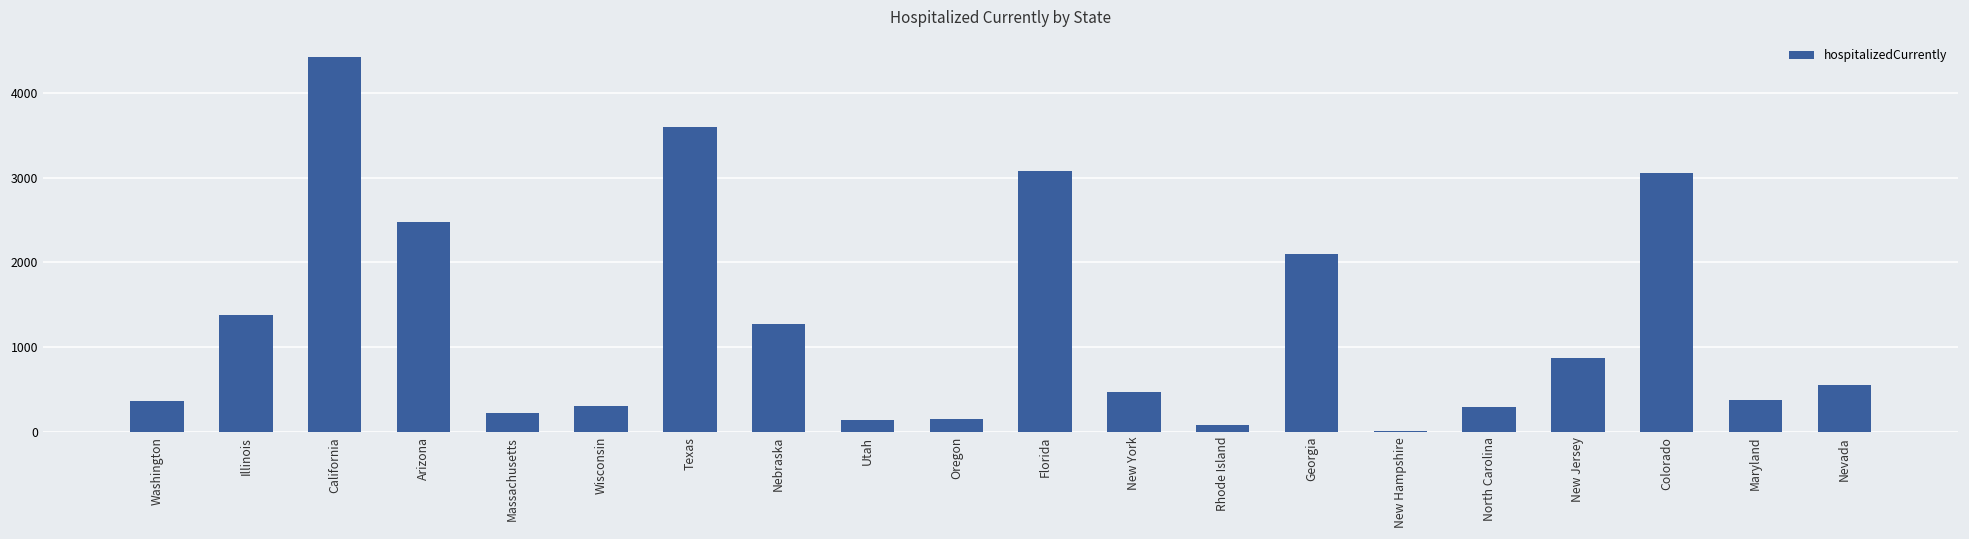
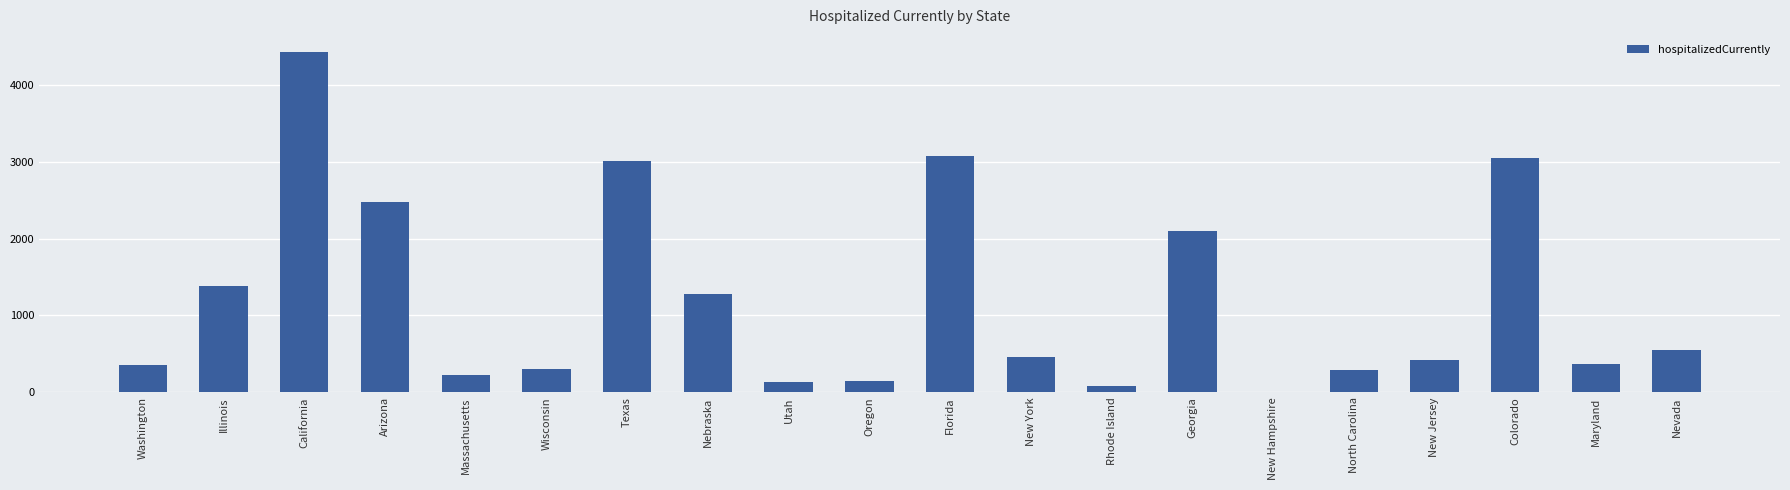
  {
    "Washington": 400,
    "Illinois": 1400,
    "California": 4400,
    "Arizona": 2500,
    "Massachusetts": 200,
    "Wisconsin": 300,
-   "Texas": 3600,
+   "Texas": 3000,
    "Nebraska": 1300,
    "Utah": 100,
    "Oregon": 200,
    "Florida": 3100,
    "New York": 500,
    "Rhode Island": 100,
    "Georgia": 2100,
    "North Carolina": 300,
-   "New Jersey": 900,
+   "New Jersey": 400,
    "Colorado": 3100,
    "Maryland": 400,
    "Nevada": 600
  }
